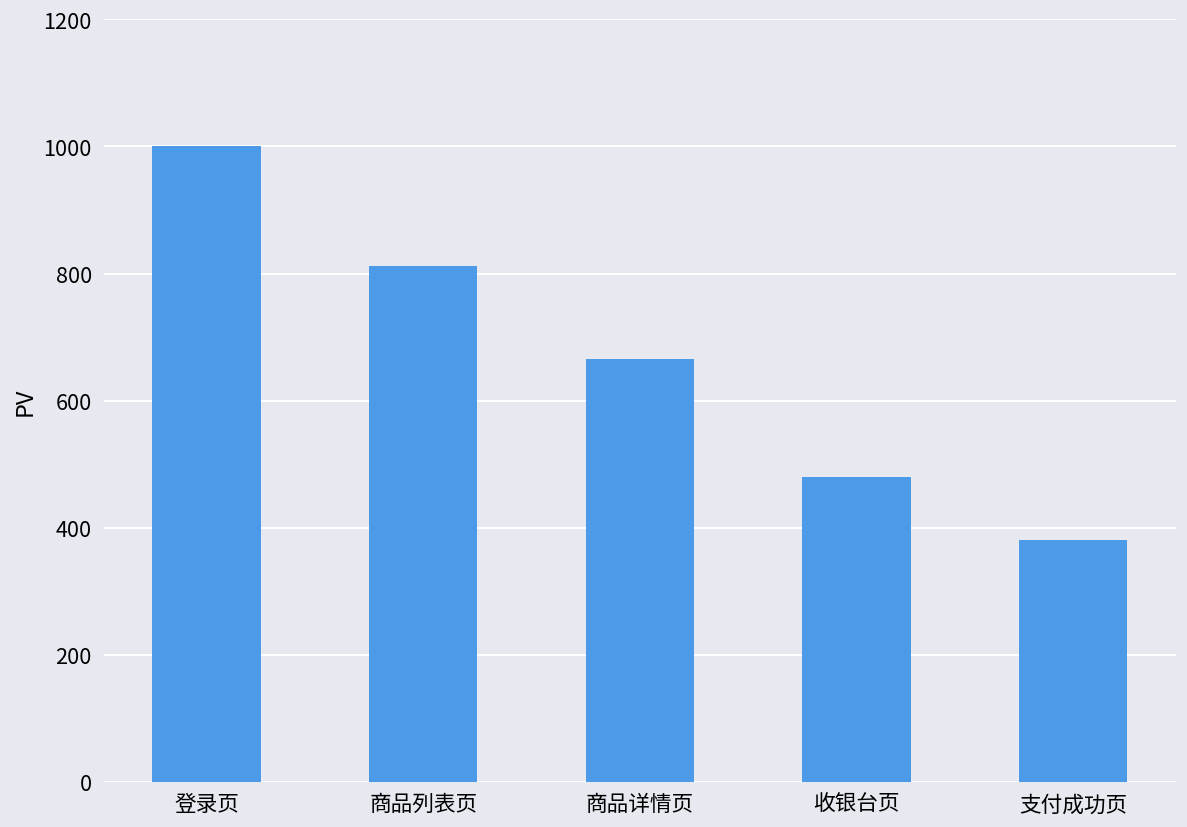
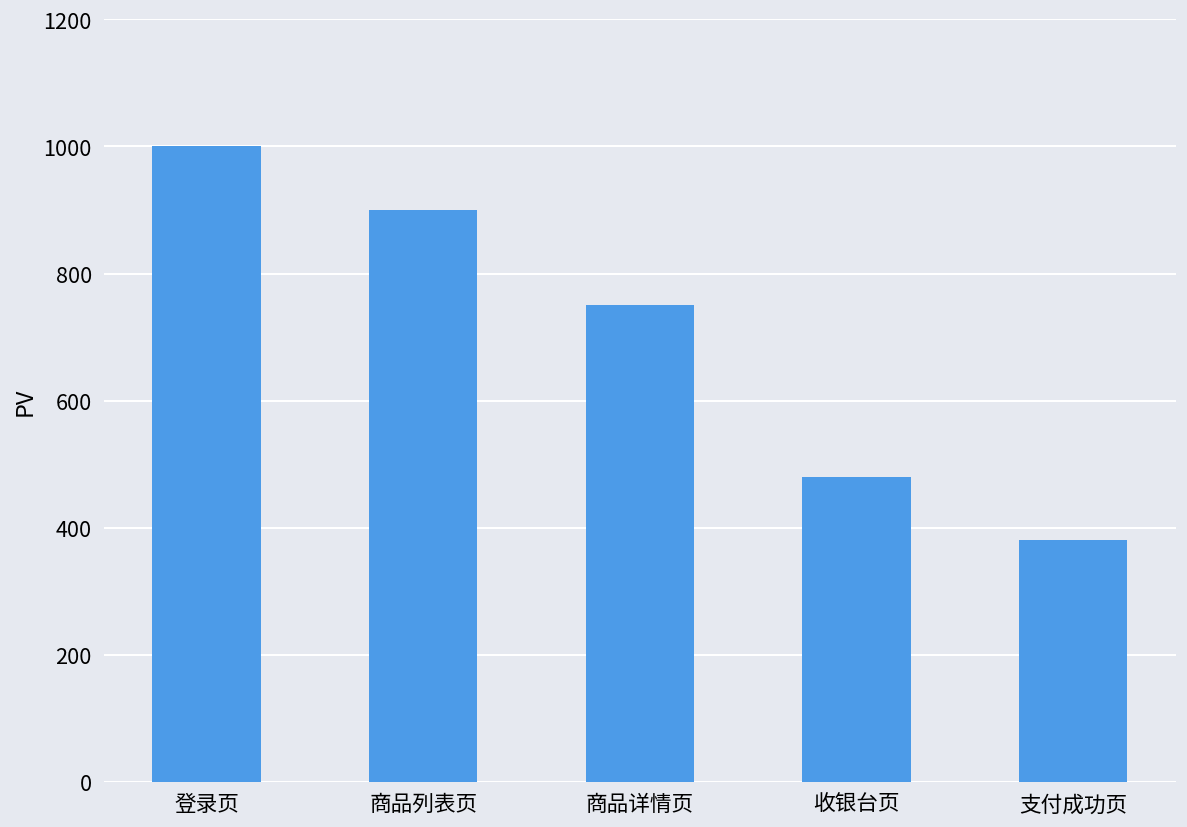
  {
    "登录页": 1000,
-   "商品列表页": 810,
-   "商品详情页": 670,
+   "商品列表页": 900,
+   "商品详情页": 750,
    "收银台页": 480,
    "支付成功页": 380
  }
